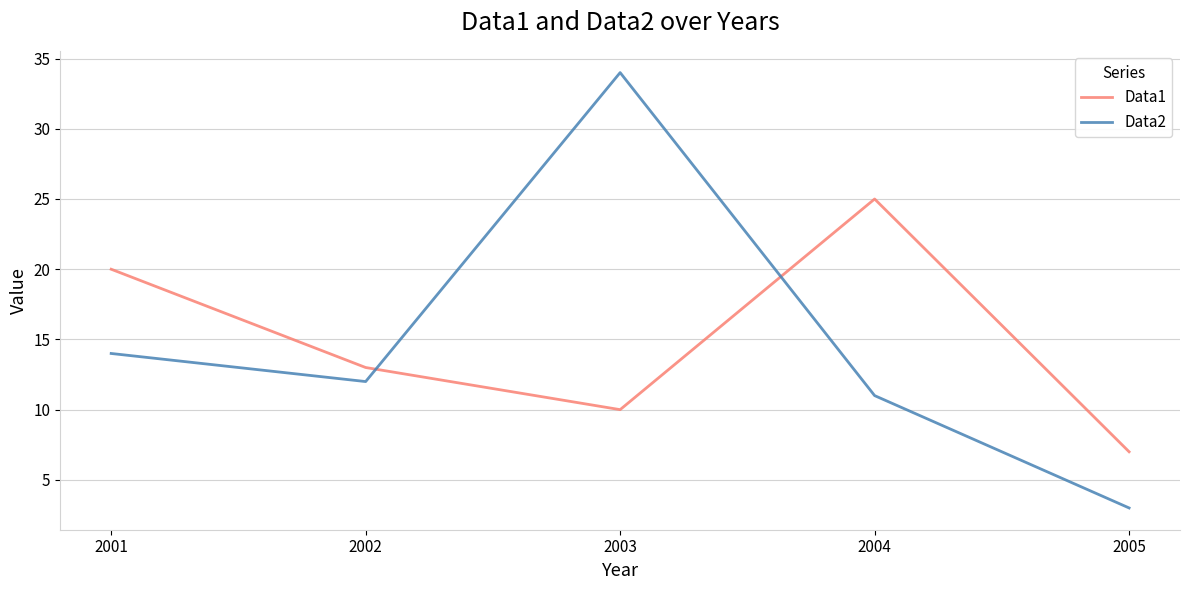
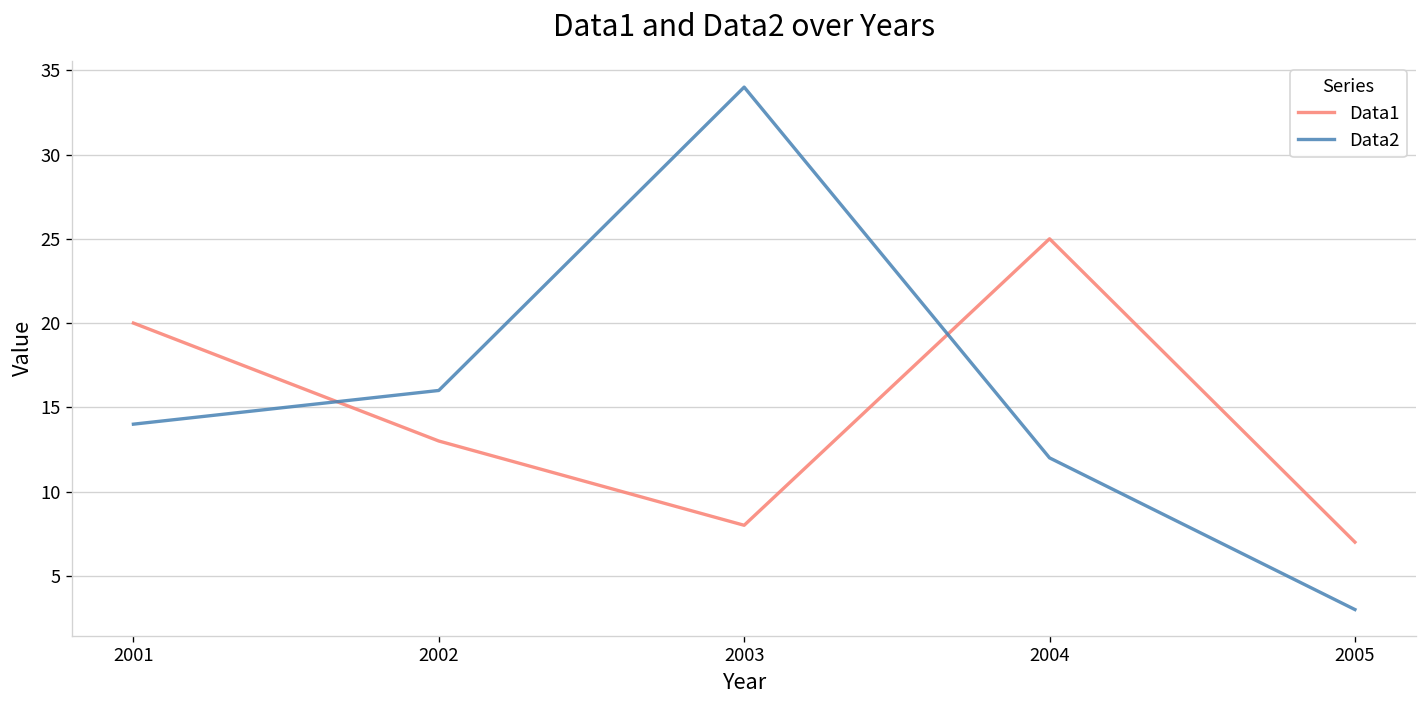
  {
    "Data1": {
      "2001": 20,
      "2002": 13,
-     "2003": 10,
+     "2003": 8,
      "2004": 25,
      "2005": 7
    },
    "Data2": {
      "2001": 14,
-     "2002": 12,
+     "2002": 16,
      "2003": 34,
-     "2004": 11,
+     "2004": 12,
      "2005": 3
    }
  }
